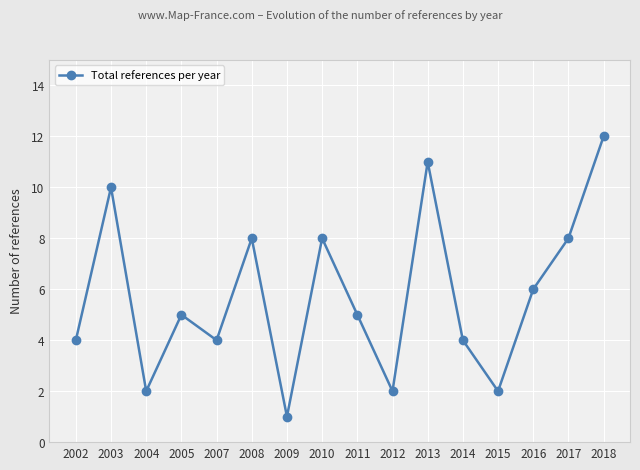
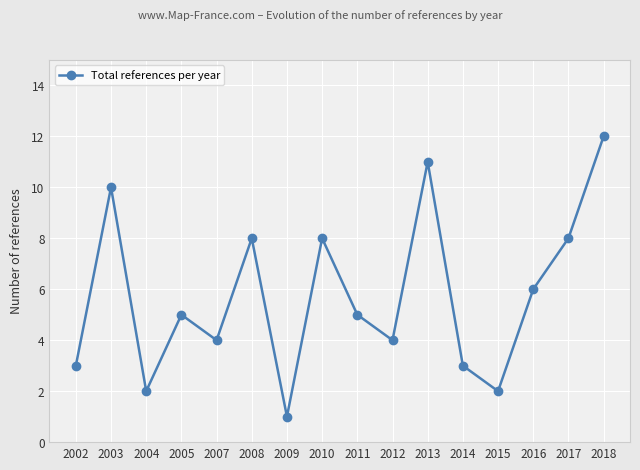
  {
-   "2002": 4,
+   "2002": 3,
    "2003": 10,
    "2004": 2,
    "2005": 5,
    "2007": 4,
    "2008": 8,
    "2009": 1,
    "2010": 8,
    "2011": 5,
-   "2012": 2,
+   "2012": 4,
    "2013": 11,
-   "2014": 4,
+   "2014": 3,
    "2015": 2,
    "2016": 6,
    "2017": 8,
    "2018": 12
  }
